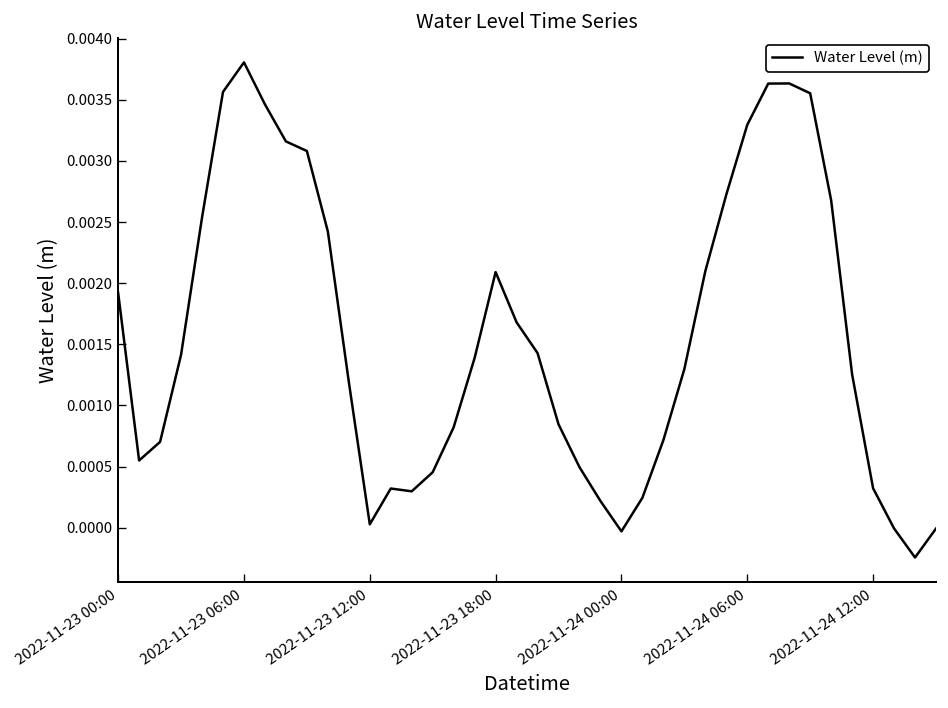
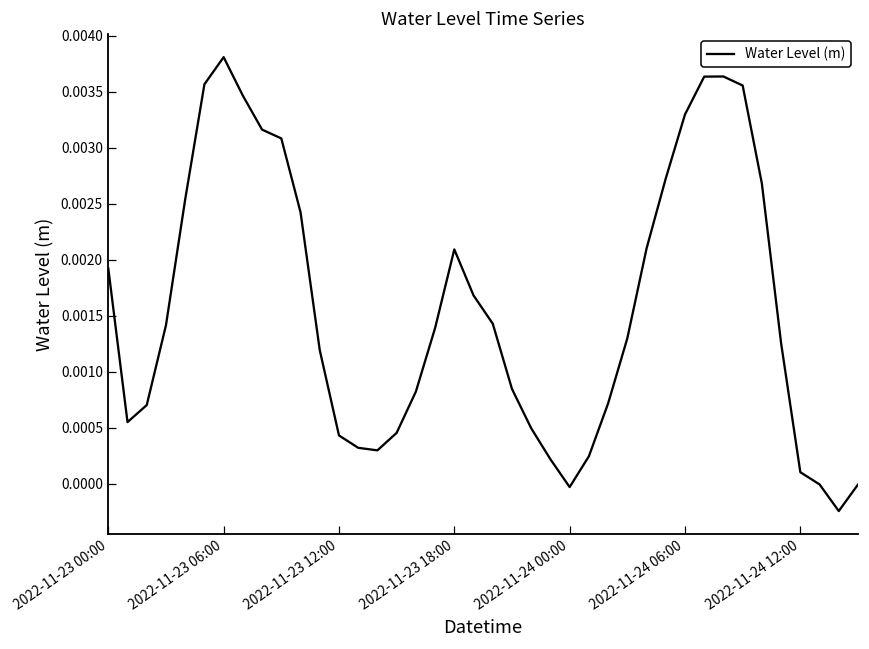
  {
    "2022-11-23 00:00": 0.00192,
    "2022-11-23 06:00": 0.00381,
-   "2022-11-23 12:00": 0.00003,
+   "2022-11-23 12:00": 0.00043,
    "2022-11-23 18:00": 0.00209,
    "2022-11-24 00:00": -0.00003,
    "2022-11-24 06:00": 0.00330,
-   "2022-11-24 12:00": 0.00032
+   "2022-11-24 12:00": 0.00010
  }
